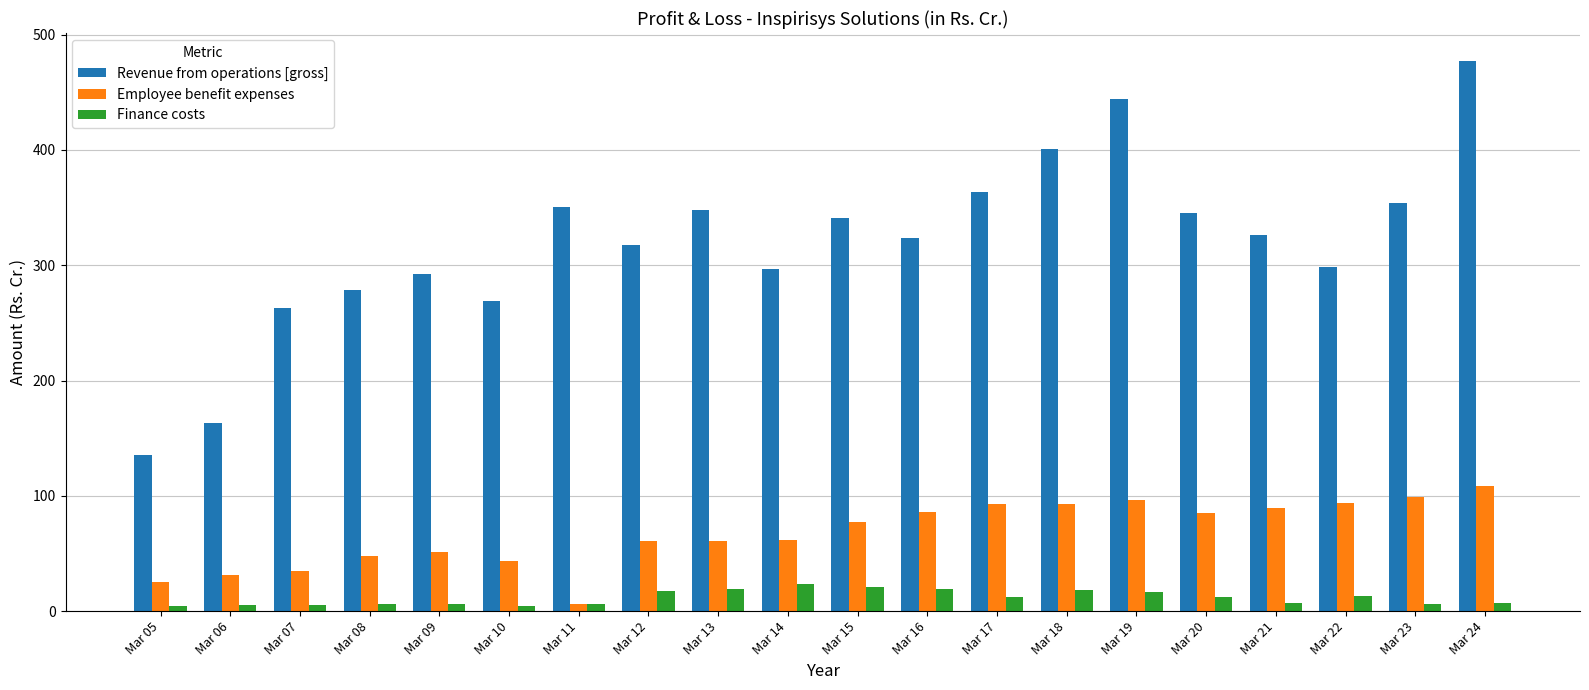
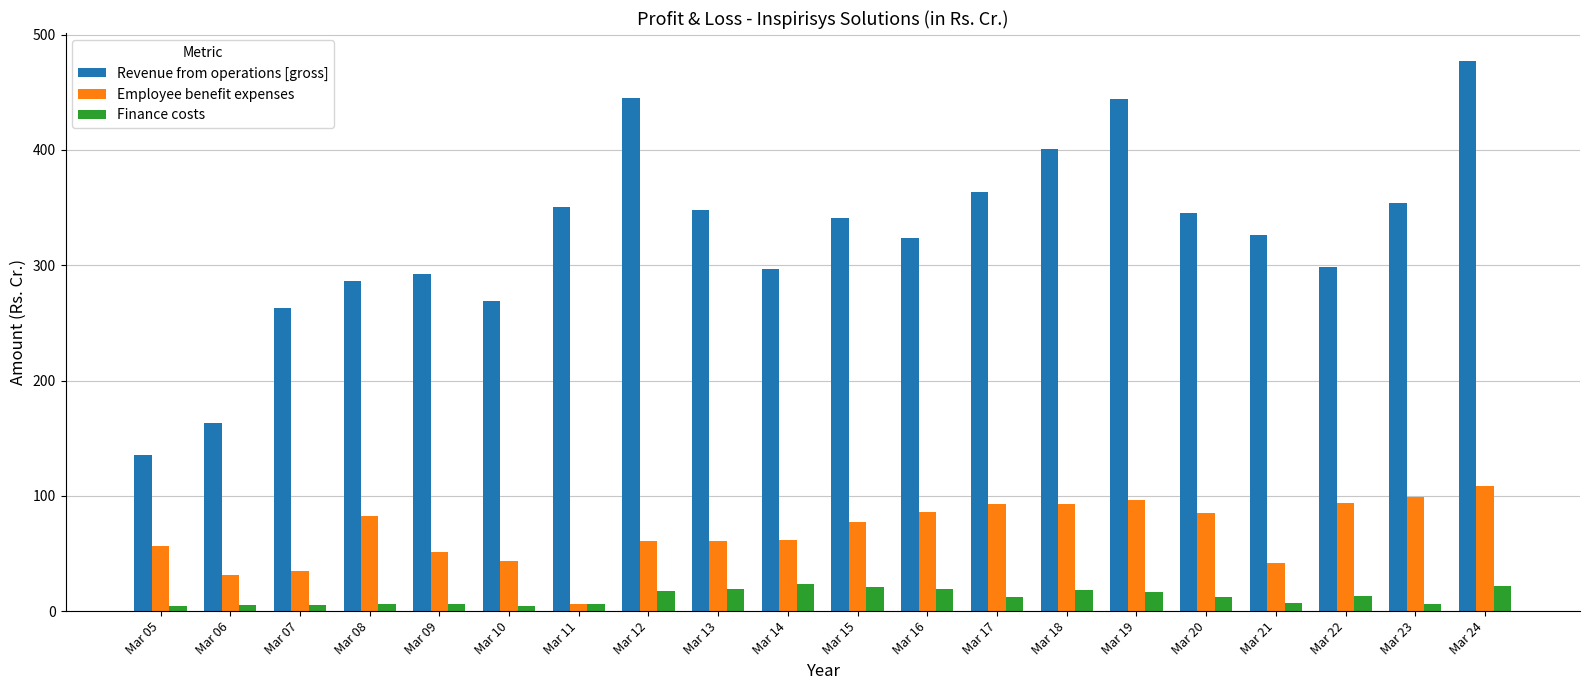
  {
    "Revenue from operations [gross]": {
      "Mar 05": 136,
      "Mar 06": 164,
      "Mar 07": 263,
-     "Mar 08": 279,
+     "Mar 08": 286,
      "Mar 09": 292,
      "Mar 10": 269,
      "Mar 11": 350,
-     "Mar 12": 318,
+     "Mar 12": 445,
      "Mar 13": 347,
      "Mar 14": 297,
      "Mar 15": 341,
      "Mar 16": 324,
      "Mar 17": 364,
      "Mar 18": 401,
      "Mar 19": 444,
      "Mar 20": 345,
      "Mar 21": 326,
      "Mar 22": 298,
      "Mar 23": 354,
      "Mar 24": 478
    },
    "Employee benefit expenses": {
-     "Mar 05": 26,
+     "Mar 05": 57,
      "Mar 06": 32,
      "Mar 07": 35,
-     "Mar 08": 48,
+     "Mar 08": 82,
      "Mar 09": 51,
      "Mar 10": 43,
      "Mar 11": 6,
      "Mar 12": 61,
      "Mar 13": 61,
      "Mar 14": 61,
      "Mar 15": 78,
      "Mar 16": 86,
      "Mar 17": 93,
      "Mar 18": 93,
      "Mar 19": 96,
      "Mar 20": 85,
-     "Mar 21": 89,
+     "Mar 21": 42,
      "Mar 22": 93,
      "Mar 23": 99,
      "Mar 24": 109
    },
    "Finance costs": {
      "Mar 05": 4,
      "Mar 06": 5,
      "Mar 07": 6,
      "Mar 08": 6,
      "Mar 09": 6,
      "Mar 10": 4,
      "Mar 11": 6,
      "Mar 12": 17,
      "Mar 13": 20,
      "Mar 14": 23,
      "Mar 15": 21,
      "Mar 16": 20,
      "Mar 17": 13,
      "Mar 18": 18,
      "Mar 19": 17,
      "Mar 20": 13,
      "Mar 21": 7,
      "Mar 22": 13,
      "Mar 23": 7,
-     "Mar 24": 7
+     "Mar 24": 22
    }
  }
